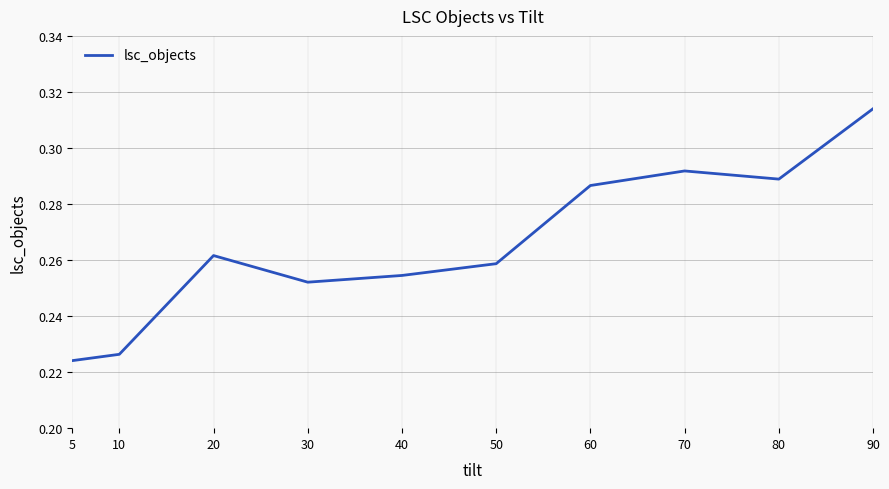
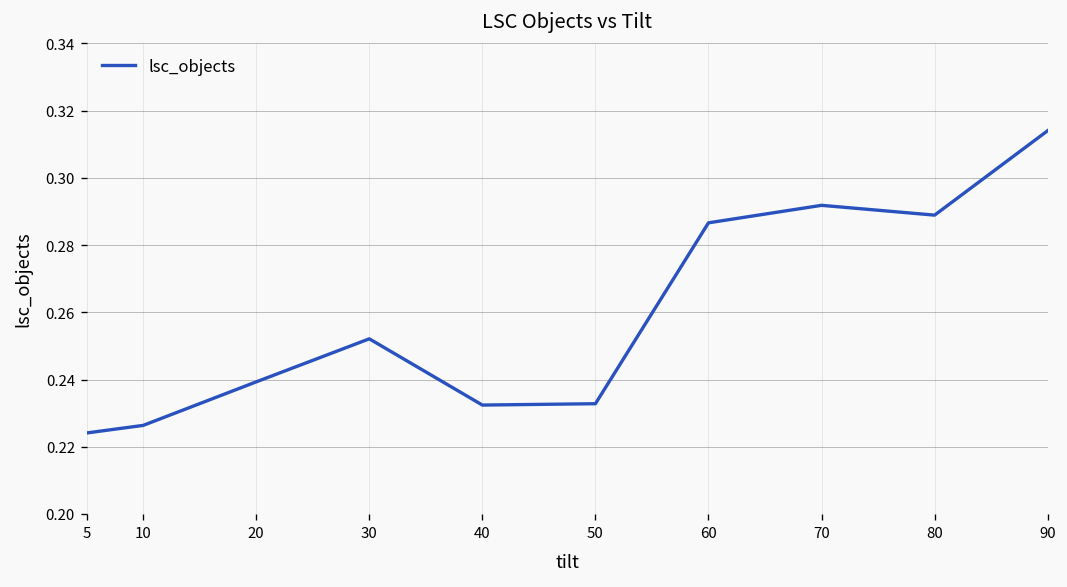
  {
    "5": 0.224,
    "10": 0.226,
-   "20": 0.262,
+   "20": 0.239,
    "30": 0.252,
-   "40": 0.255,
-   "50": 0.259,
+   "40": 0.232,
+   "50": 0.233,
    "60": 0.287,
    "70": 0.292,
    "80": 0.289,
    "90": 0.314
  }
